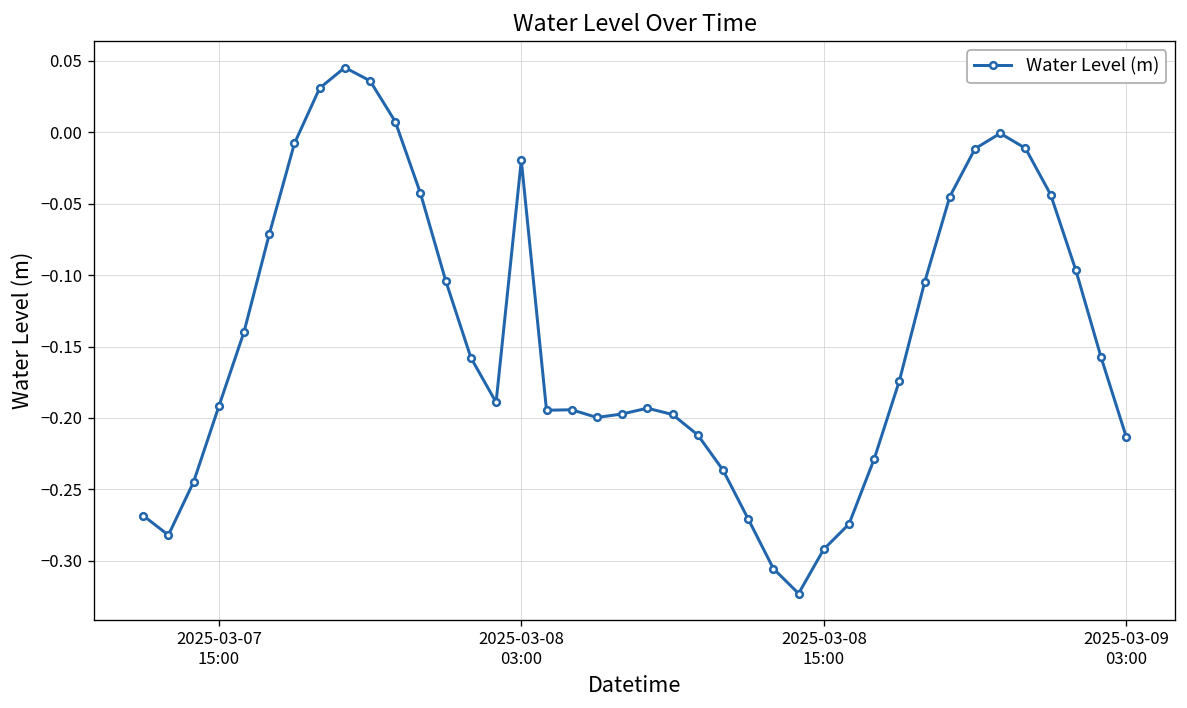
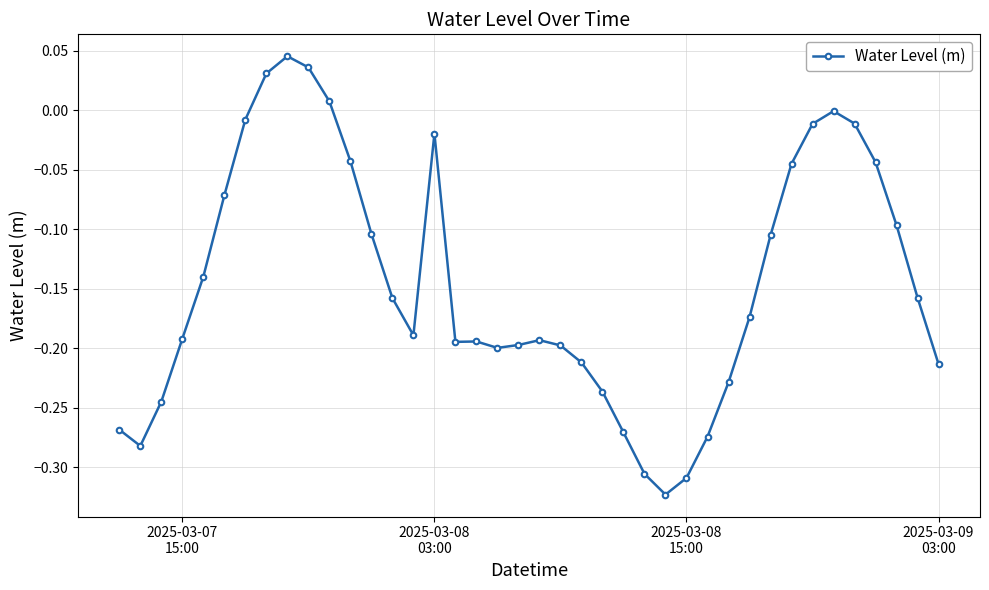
  {
    "2025-03-07 15:00": -0.192,
    "2025-03-08 03:00": -0.020,
-   "2025-03-08 15:00": -0.292,
+   "2025-03-08 15:00": -0.309,
    "2025-03-09 03:00": -0.213
  }
